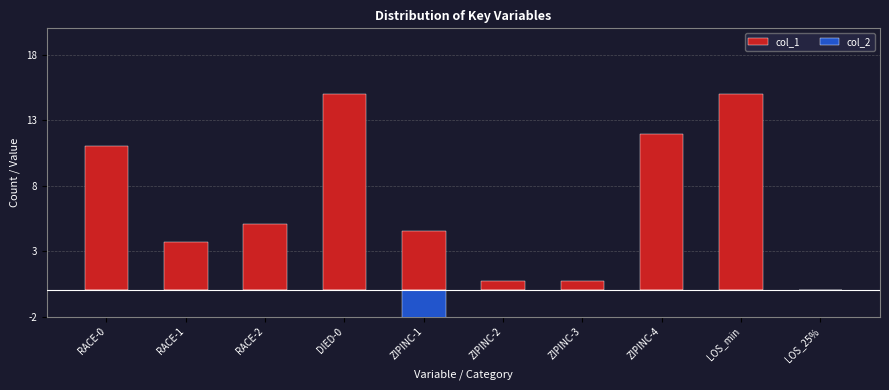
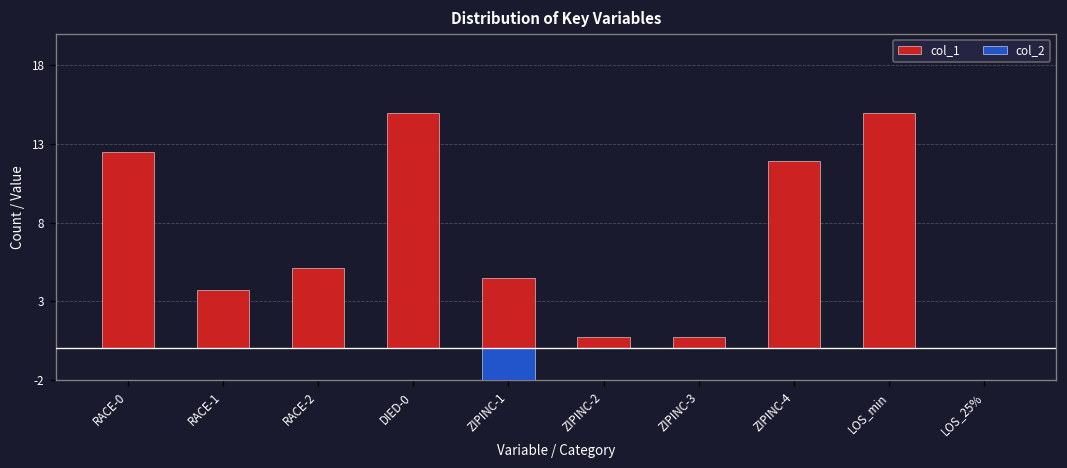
  {
    "col_1": {
-     "RACE-0": 11.0,
+     "RACE-0": 12.5,
      "RACE-1": 3.7,
      "RACE-2": 5.1,
      "DIED-0": 15.0,
      "ZIPINC-1": 4.5,
      "ZIPINC-2": 0.7,
      "ZIPINC-3": 0.7,
      "ZIPINC-4": 11.9,
      "LOS_min": 15.0,
      "LOS_25%": 0.0
    },
    "col_2": {
      "RACE-0": 0.0,
      "RACE-1": 0.0,
      "RACE-2": 0.0,
      "DIED-0": 0.0,
      "ZIPINC-2": 0.0,
      "ZIPINC-3": 0.0,
      "ZIPINC-4": 0.0,
      "LOS_min": 0.0,
      "LOS_25%": 0.0
    }
  }
